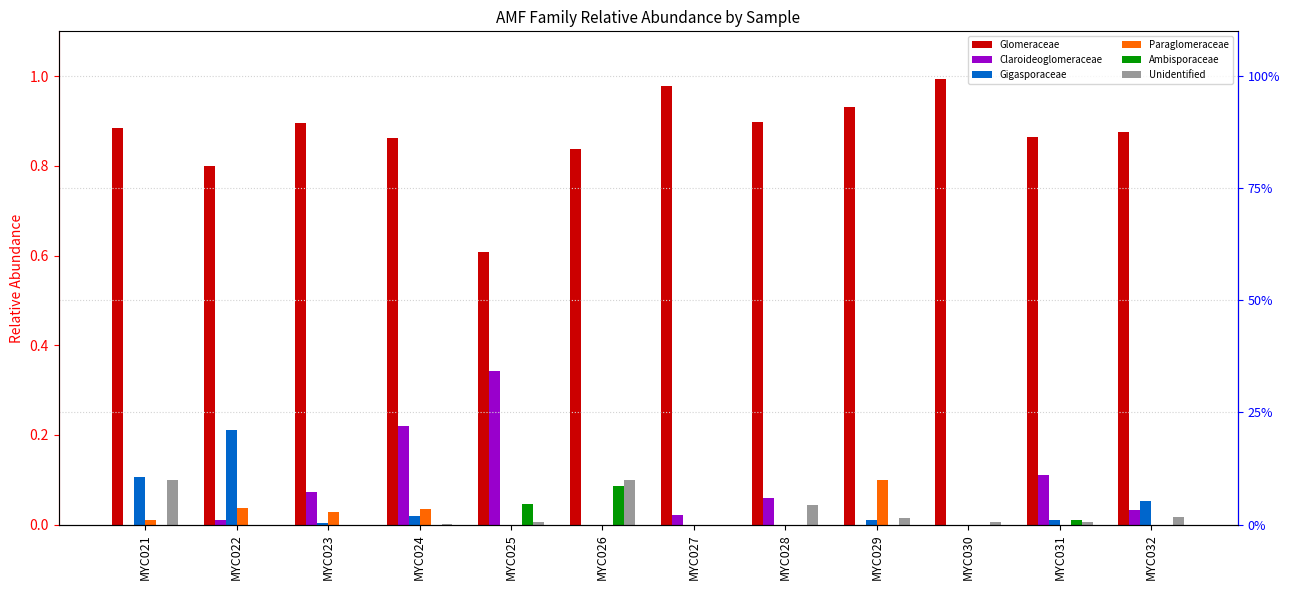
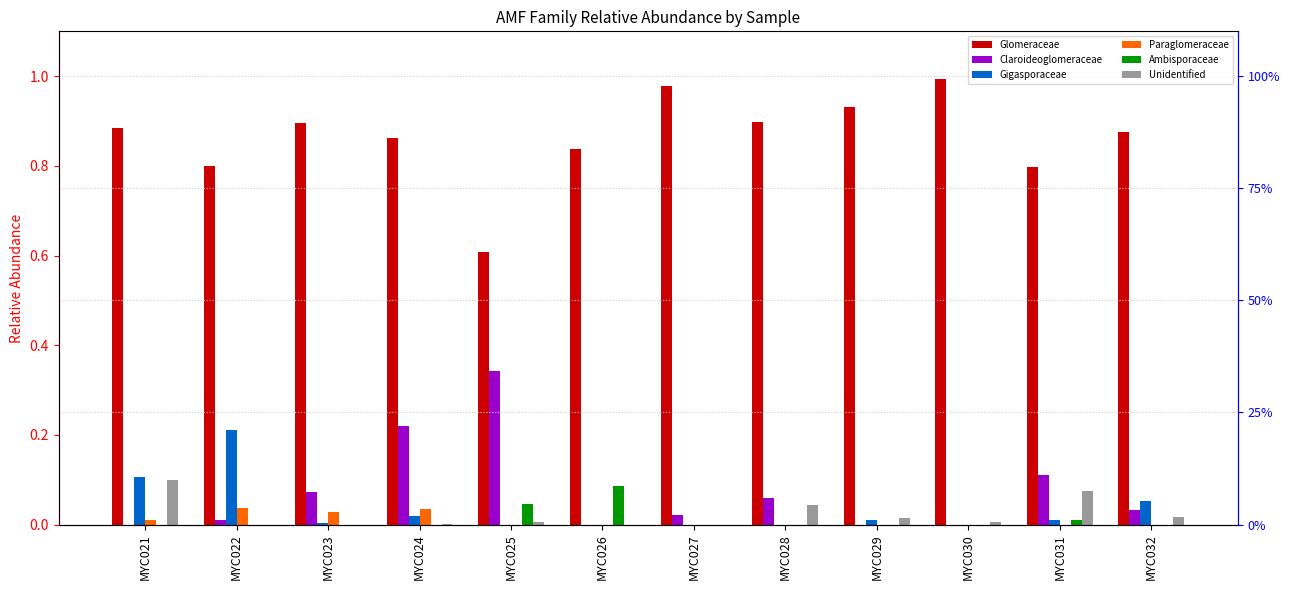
  {
    "Glomeraceae": {
      "MYC021": 0.89,
      "MYC022": 0.80,
      "MYC023": 0.90,
      "MYC024": 0.86,
      "MYC025": 0.61,
      "MYC026": 0.84,
      "MYC027": 0.98,
      "MYC028": 0.90,
      "MYC029": 0.93,
      "MYC030": 0.99,
-     "MYC031": 0.86,
+     "MYC031": 0.80,
      "MYC032": 0.88
    },
    "Claroideoglomeraceae": {
      "MYC021": 0.00,
      "MYC022": 0.01,
      "MYC023": 0.07,
      "MYC024": 0.22,
      "MYC025": 0.34,
      "MYC026": 0.00,
      "MYC027": 0.02,
      "MYC028": 0.06,
      "MYC029": 0.00,
      "MYC030": 0.00,
      "MYC031": 0.11,
      "MYC032": 0.03
    },
    "Gigasporaceae": {
      "MYC021": 0.11,
      "MYC022": 0.21,
      "MYC024": 0.02,
      "MYC025": 0.00,
      "MYC026": 0.00,
      "MYC027": 0.00,
      "MYC028": 0.00,
      "MYC029": 0.01,
      "MYC030": 0.00,
      "MYC031": 0.01,
      "MYC032": 0.05
    },
    "Paraglomeraceae": {
      "MYC021": 0.01,
      "MYC022": 0.04,
      "MYC023": 0.03,
      "MYC024": 0.03,
      "MYC025": 0.0,
      "MYC026": 0.0,
      "MYC027": 0.0,
      "MYC028": 0.0,
-     "MYC029": 0.1,
+     "MYC029": 0.0,
      "MYC030": 0.0,
      "MYC031": 0.0,
      "MYC032": 0.0
    },
    "Ambisporaceae": {
      "MYC021": 0.00,
      "MYC022": 0.00,
      "MYC023": 0.00,
      "MYC024": 0.00,
      "MYC025": 0.04,
      "MYC026": 0.09,
      "MYC027": 0.00,
      "MYC028": 0.00,
      "MYC029": 0.00,
      "MYC030": 0.00,
      "MYC031": 0.01,
      "MYC032": 0.00
    },
    "Unidentified": {
      "MYC021": 0.10,
      "MYC022": 0.00,
      "MYC023": 0.00,
-     "MYC026": 0.1,
+     "MYC026": 0.0,
      "MYC027": 0.00,
      "MYC028": 0.04,
      "MYC029": 0.02,
      "MYC030": 0.01,
-     "MYC031": 0.01,
+     "MYC031": 0.07,
      "MYC032": 0.02
    }
  }
